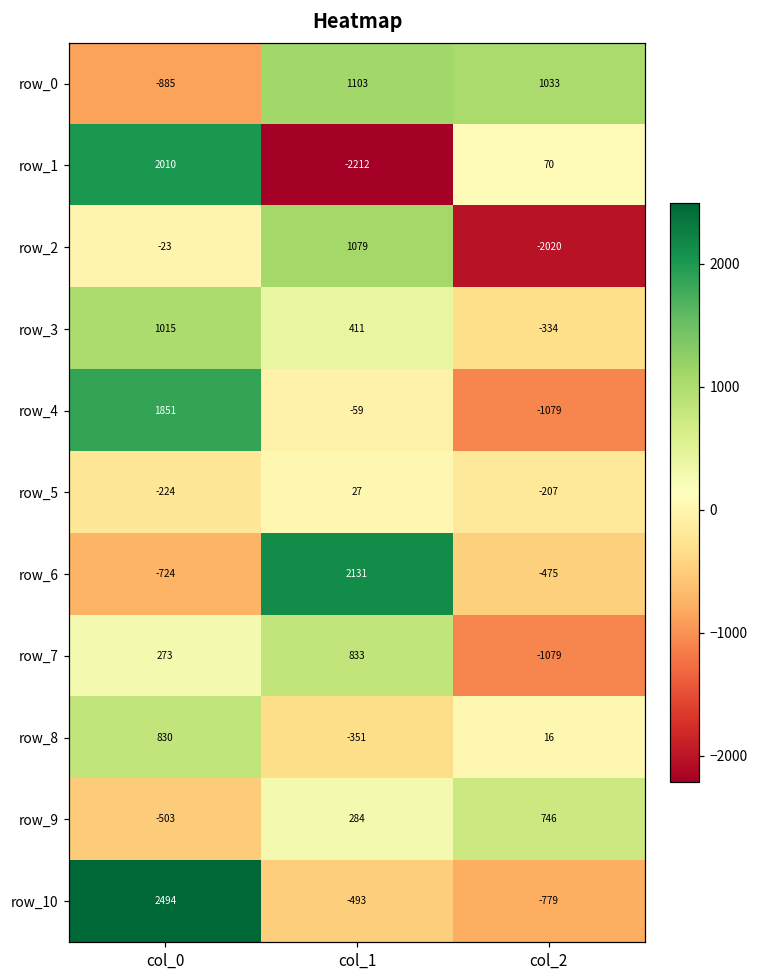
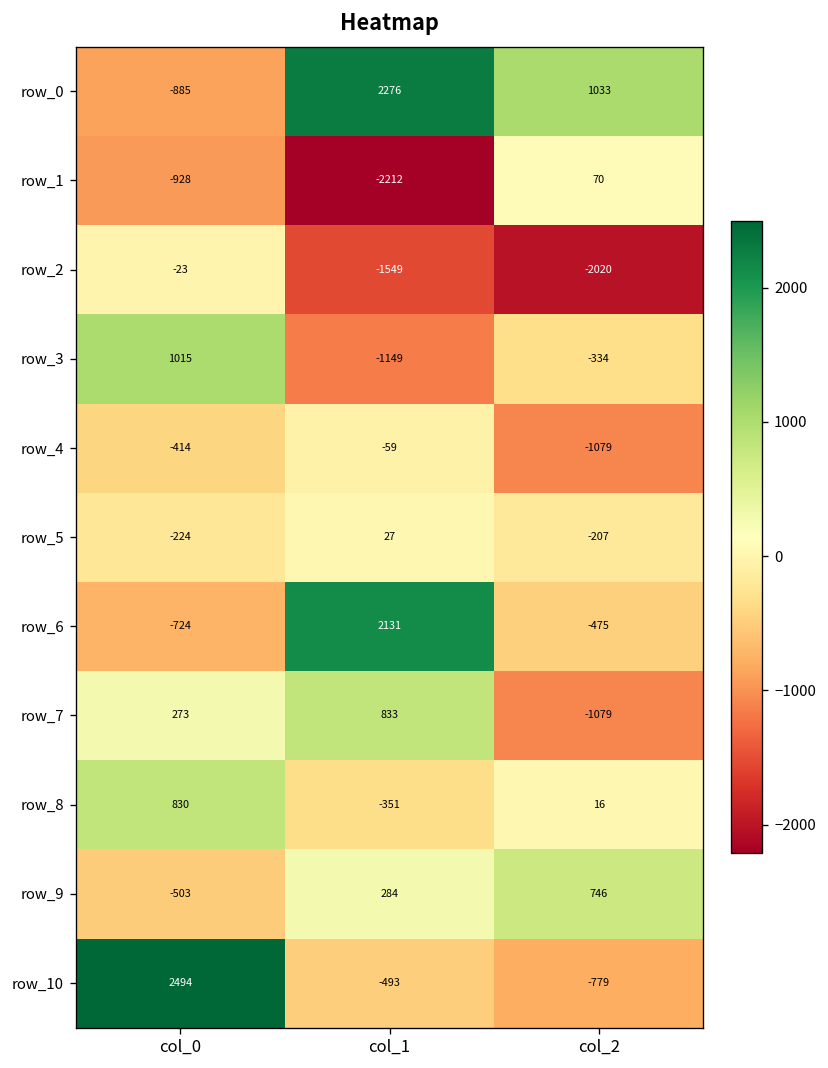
  {
    "row_0": {
      "col_0": -885,
-     "col_1": 1103,
+     "col_1": 2276,
      "col_2": 1033
    },
    "row_1": {
-     "col_0": 2010,
+     "col_0": -928,
      "col_1": -2212,
      "col_2": 70
    },
    "row_2": {
      "col_0": -23,
-     "col_1": 1079,
+     "col_1": -1549,
      "col_2": -2020
    },
    "row_3": {
      "col_0": 1015,
-     "col_1": 411,
+     "col_1": -1149,
      "col_2": -334
    },
    "row_4": {
-     "col_0": 1851,
+     "col_0": -414,
      "col_1": -59,
      "col_2": -1079
    },
    "row_5": {
      "col_0": -224,
      "col_1": 27,
      "col_2": -207
    },
    "row_6": {
      "col_0": -724,
      "col_1": 2131,
      "col_2": -475
    },
    "row_7": {
      "col_0": 273,
      "col_1": 833,
      "col_2": -1079
    },
    "row_8": {
      "col_0": 830,
      "col_1": -351,
      "col_2": 16
    },
    "row_9": {
      "col_0": -503,
      "col_1": 284,
      "col_2": 746
    },
    "row_10": {
      "col_0": 2494,
      "col_1": -493,
      "col_2": -779
    }
  }
